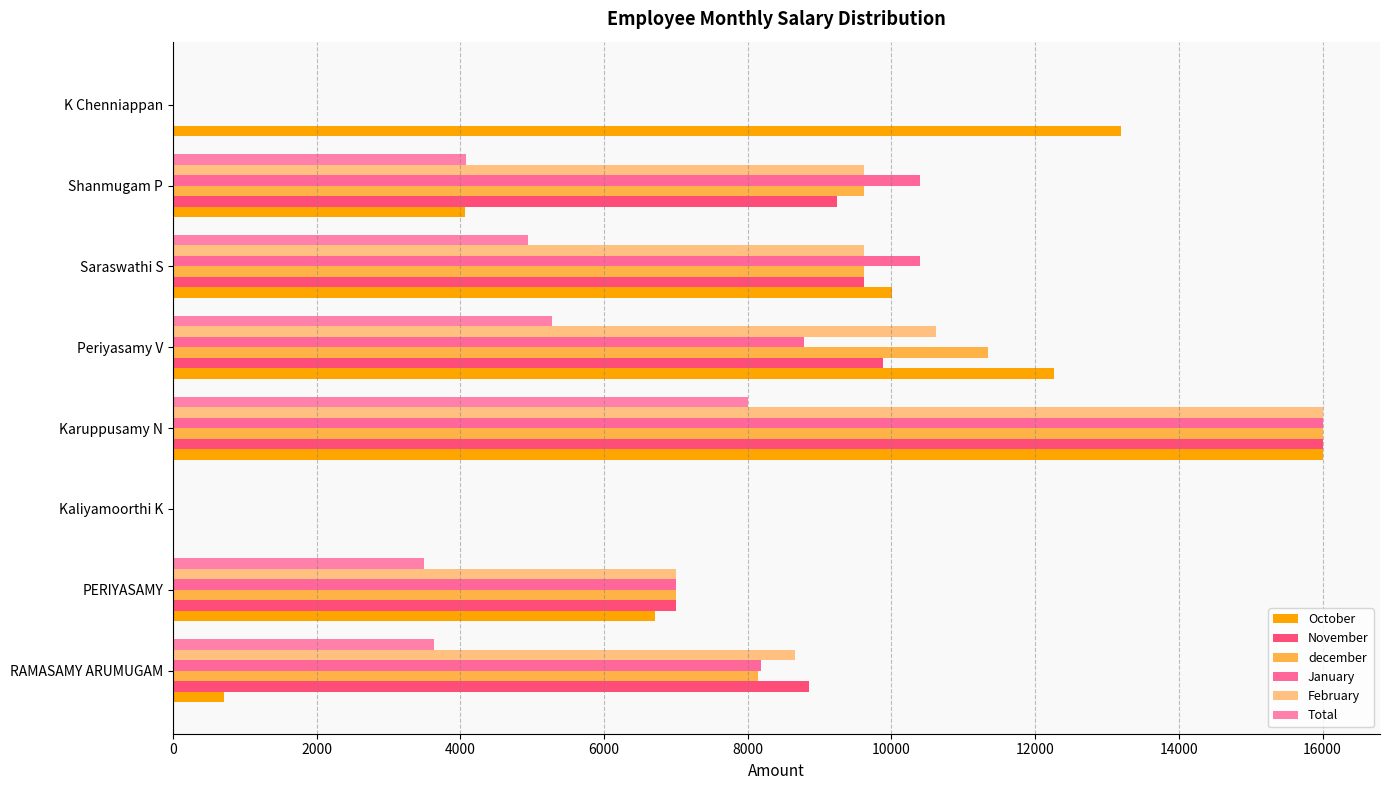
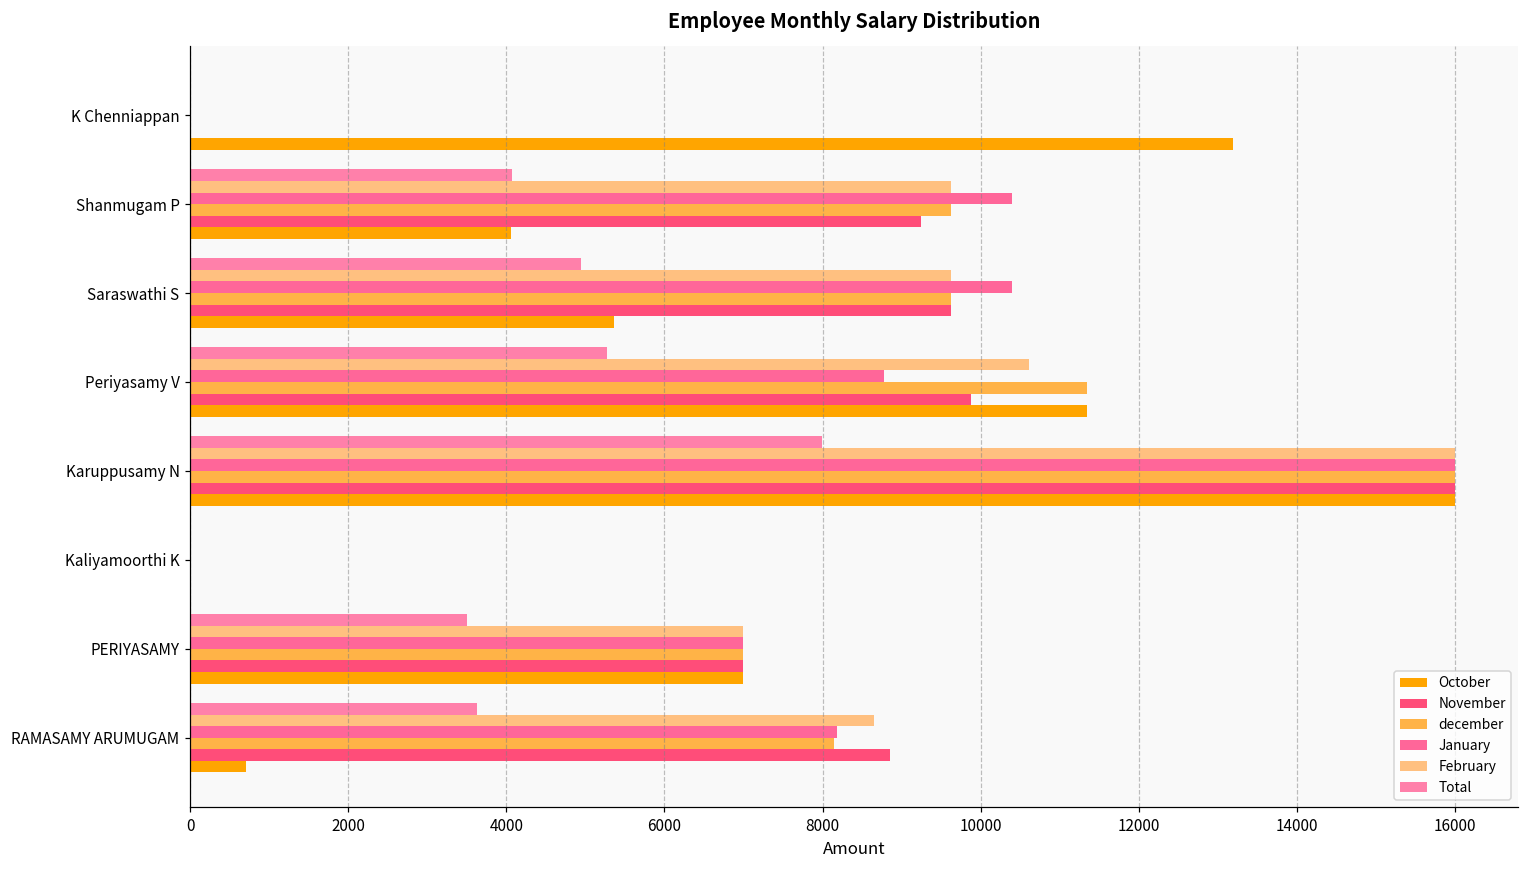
  {
    "October": {
      "K Chenniappan": 13200,
      "Shanmugam P": 4100,
-     "Saraswathi S": 10000,
-     "Periyasamy V": 12300,
+     "Saraswathi S": 5400,
+     "Periyasamy V": 11300,
      "Karuppusamy N": 16000,
      "Kaliyamoorthi K": 0,
-     "PERIYASAMY": 6700,
+     "PERIYASAMY": 7000,
      "RAMASAMY ARUMUGAM": 700
    }
  }
